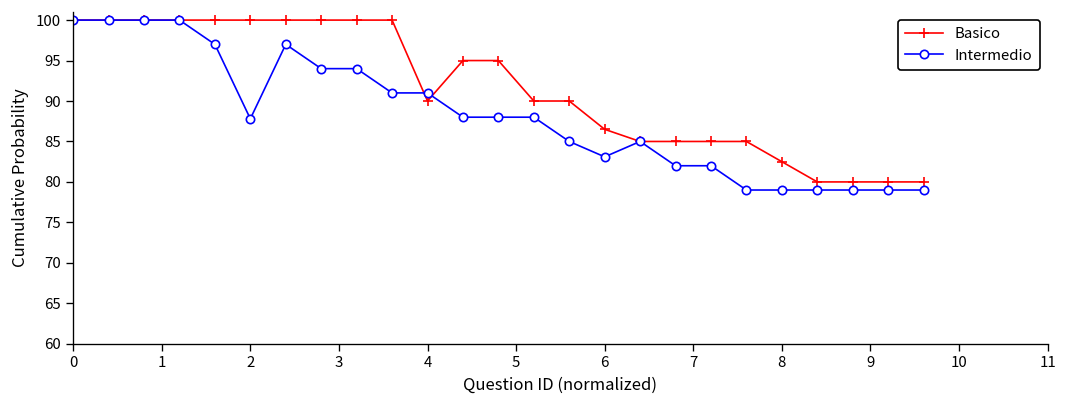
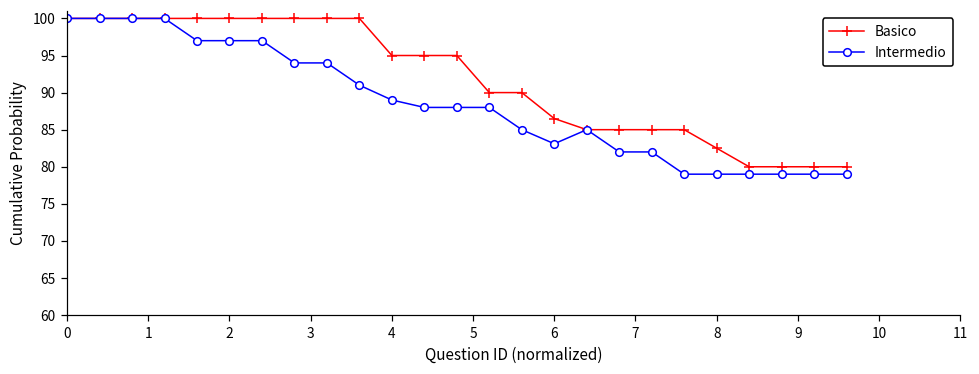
  {
    "Basico": {
      "2": 100,
-     "4": 90,
+     "4": 95,
      "6": 87,
      "8": 83
    },
    "Intermedio": {
-     "2": 88,
-     "4": 91,
+     "2": 97,
+     "4": 89,
      "6": 83,
      "8": 79
    }
  }
